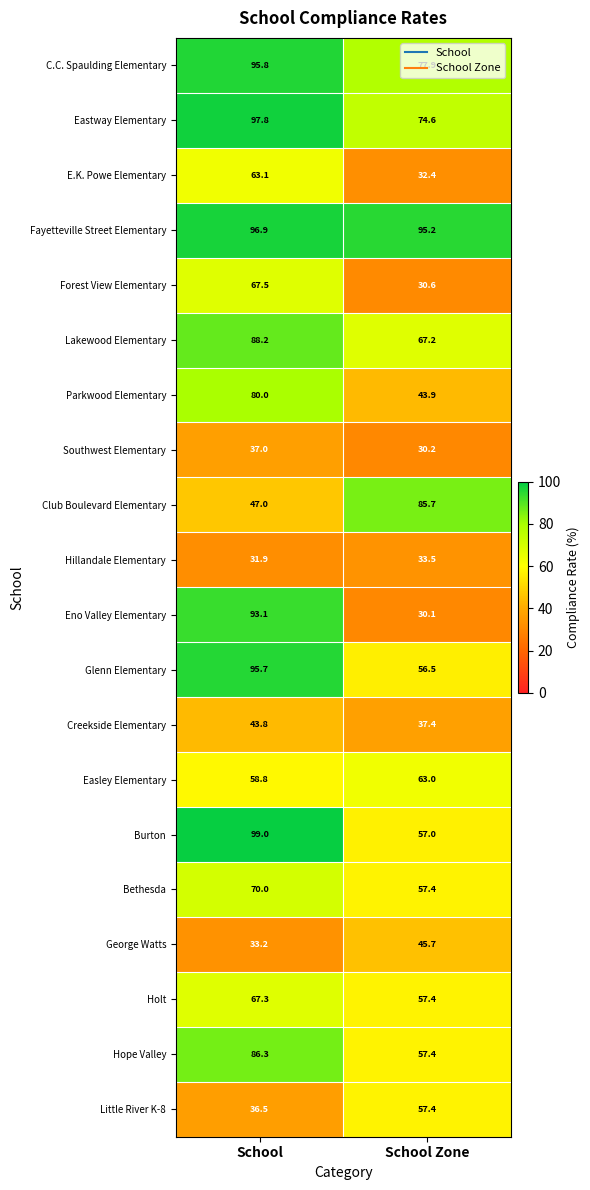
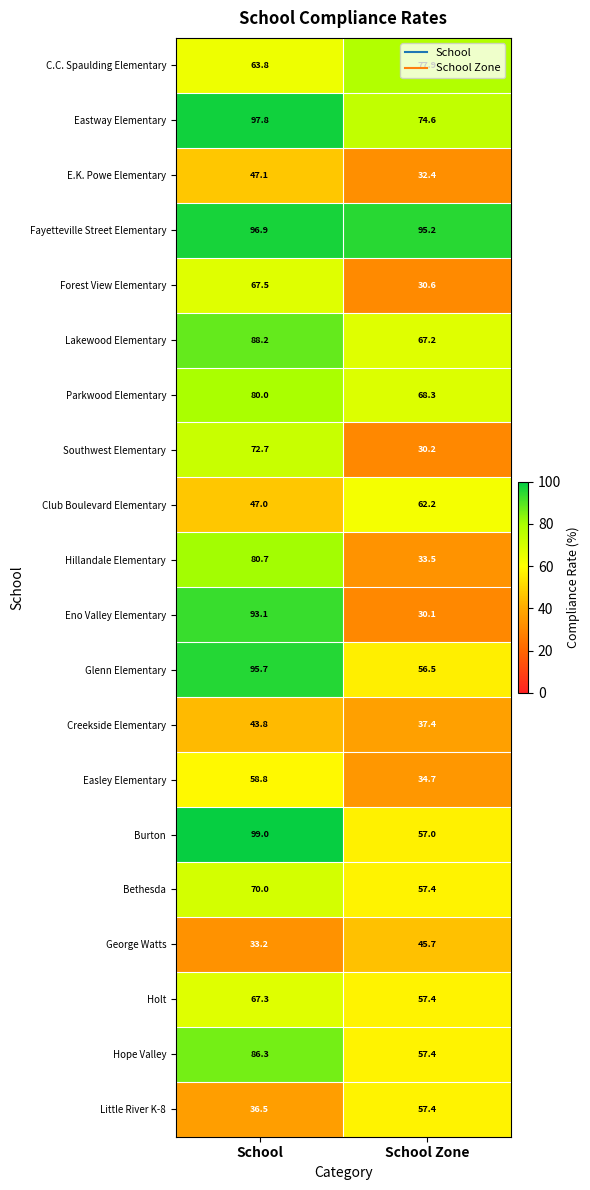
  {
    "C.C. Spaulding Elementary": {
-     "School": 95.8
+     "School": 63.8
    },
    "Eastway Elementary": {
      "School": 97.8,
      "School Zone": 74.6
    },
    "E.K. Powe Elementary": {
-     "School": 63.1,
+     "School": 47.1,
      "School Zone": 32.4
    },
    "Fayetteville Street Elementary": {
      "School": 96.9,
      "School Zone": 95.2
    },
    "Forest View Elementary": {
      "School": 67.5,
      "School Zone": 30.6
    },
    "Lakewood Elementary": {
      "School": 88.2,
      "School Zone": 67.2
    },
    "Parkwood Elementary": {
      "School": 80.0,
-     "School Zone": 43.9
+     "School Zone": 68.3
    },
    "Southwest Elementary": {
-     "School": 37.0,
+     "School": 72.7,
      "School Zone": 30.2
    },
    "Club Boulevard Elementary": {
      "School": 47.0,
-     "School Zone": 85.7
+     "School Zone": 62.2
    },
    "Hillandale Elementary": {
-     "School": 31.9,
+     "School": 80.7,
      "School Zone": 33.5
    },
    "Eno Valley Elementary": {
      "School": 93.1,
      "School Zone": 30.1
    },
    "Glenn Elementary": {
      "School": 95.7,
      "School Zone": 56.5
    },
    "Creekside Elementary": {
      "School": 43.8,
      "School Zone": 37.4
    },
    "Easley Elementary": {
      "School": 58.8,
-     "School Zone": 63.0
+     "School Zone": 34.7
    },
    "Burton": {
      "School": 99.0,
      "School Zone": 57.0
    },
    "Bethesda": {
      "School": 70.0,
      "School Zone": 57.4
    },
    "George Watts": {
      "School": 33.2,
      "School Zone": 45.7
    },
    "Holt": {
      "School": 67.3,
      "School Zone": 57.4
    },
    "Hope Valley": {
      "School": 86.3,
      "School Zone": 57.4
    },
    "Little River K-8": {
      "School": 36.5,
      "School Zone": 57.4
    }
  }
